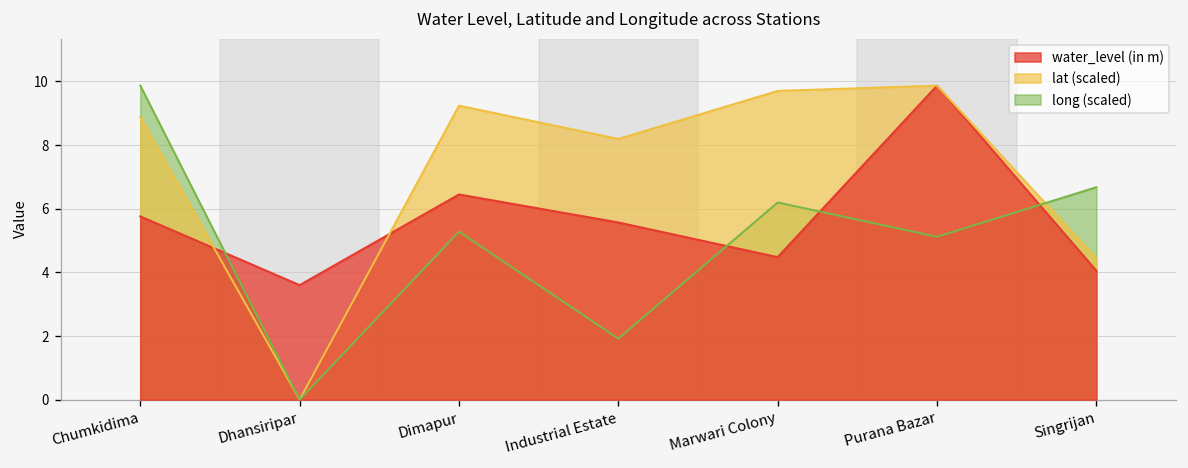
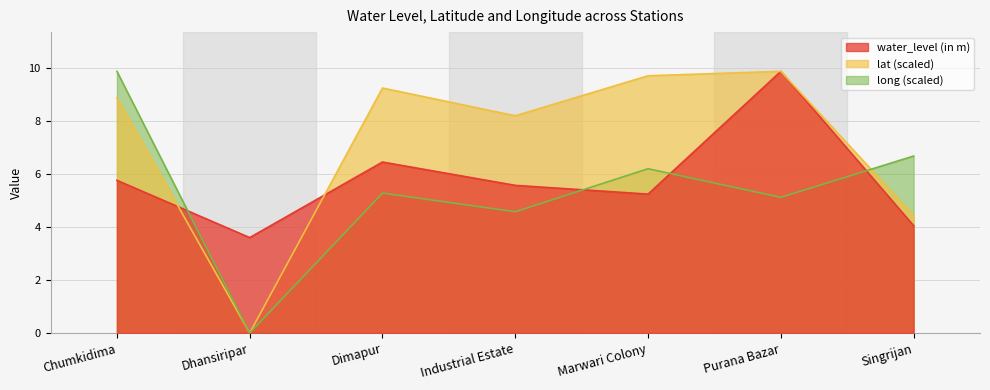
  {
    "water_level (in m)": {
      "Chumkidima": 5.8,
      "Dhansiripar": 3.6,
      "Dimapur": 6.5,
      "Industrial Estate": 5.6,
-     "Marwari Colony": 4.5,
+     "Marwari Colony": 5.2,
      "Singrijan": 4.1
    },
    "lat (scaled)": {
      "Chumkidima": 8.9,
      "Dimapur": 9.2,
      "Industrial Estate": 8.2,
      "Marwari Colony": 9.7,
      "Singrijan": 4.4
    },
    "long (scaled)": {
      "Chumkidima": 9.9,
      "Dimapur": 5.3,
-     "Industrial Estate": 1.9,
+     "Industrial Estate": 4.6,
      "Marwari Colony": 6.2,
      "Purana Bazar": 5.1,
      "Singrijan": 6.7
    }
  }
